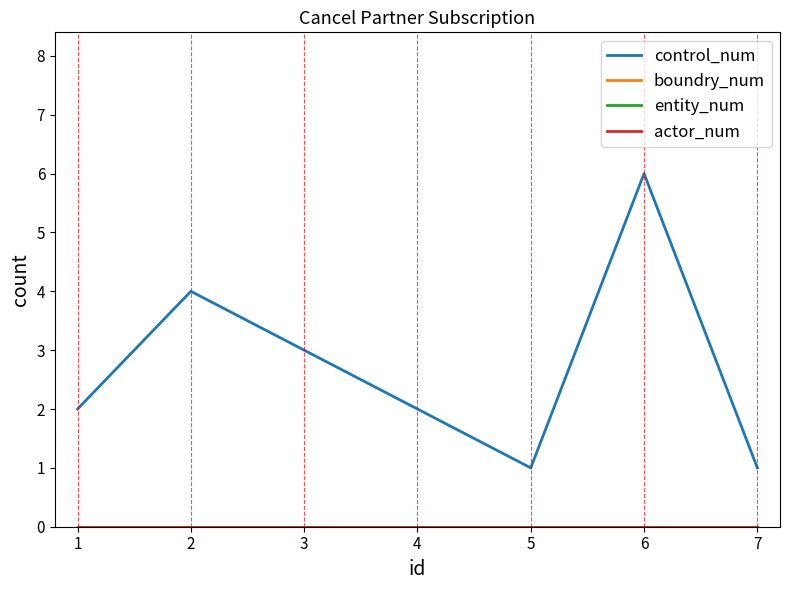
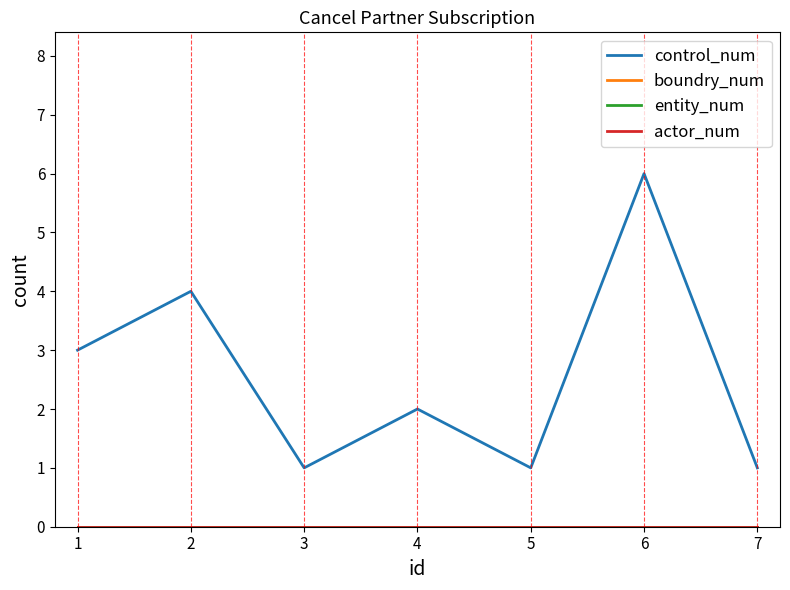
  {
    "control_num": {
-     "1": 2,
+     "1": 3,
      "2": 4,
-     "3": 3,
+     "3": 1,
      "4": 2,
      "5": 1,
      "6": 6,
      "7": 1
    },
    "actor_num": {
      "1": 0,
      "2": 0,
      "3": 0,
      "4": 0,
      "5": 0,
      "6": 0,
      "7": 0
    }
  }
